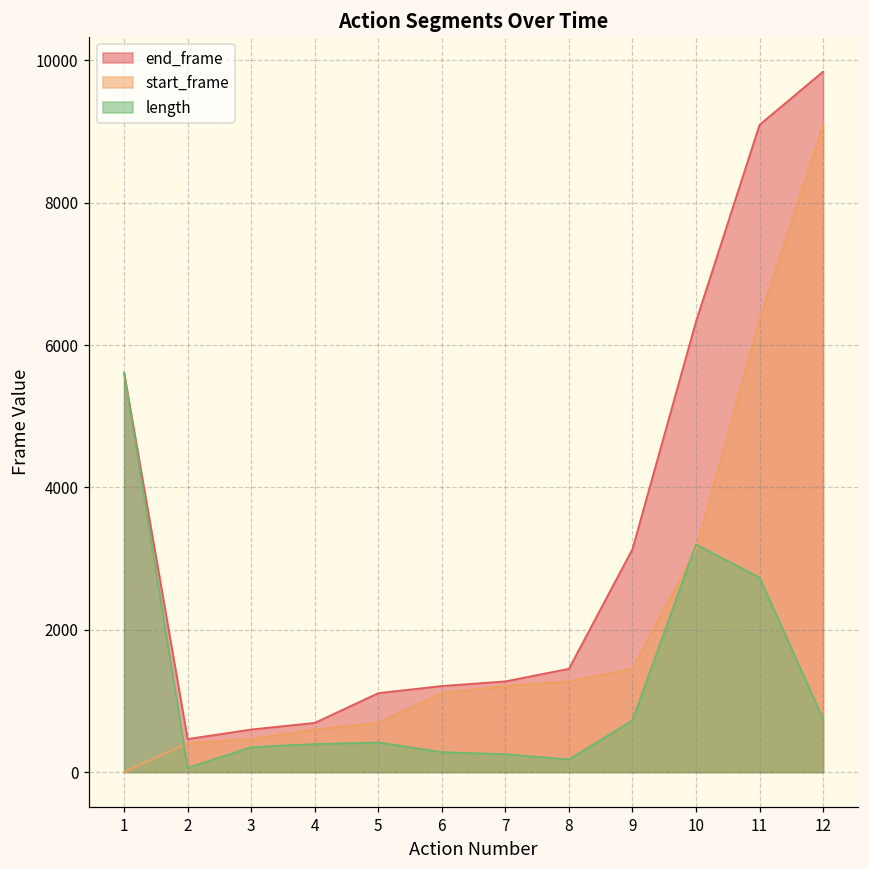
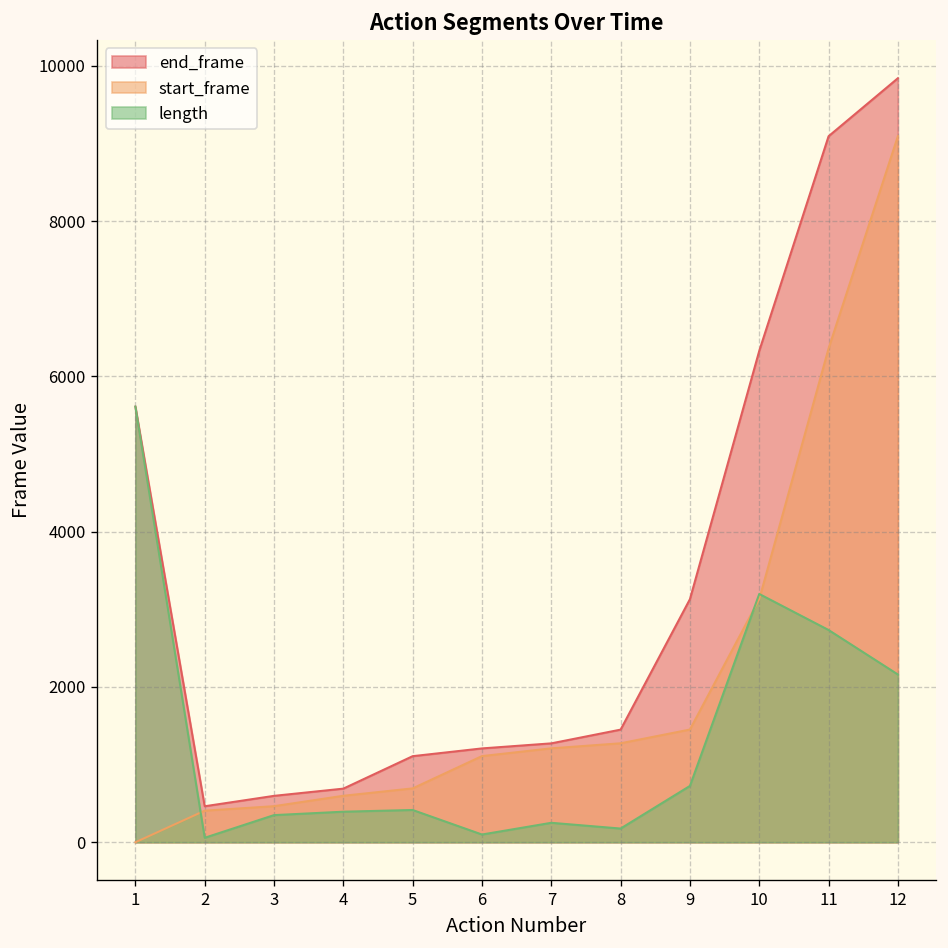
  {
    "length": {
      "2": 100,
      "3": 400,
      "4": 400,
      "5": 400,
-     "6": 300,
+     "6": 100,
      "7": 300,
      "8": 200,
      "9": 700,
      "10": 3200,
      "11": 2700,
-     "12": 700
+     "12": 2200
    }
  }
